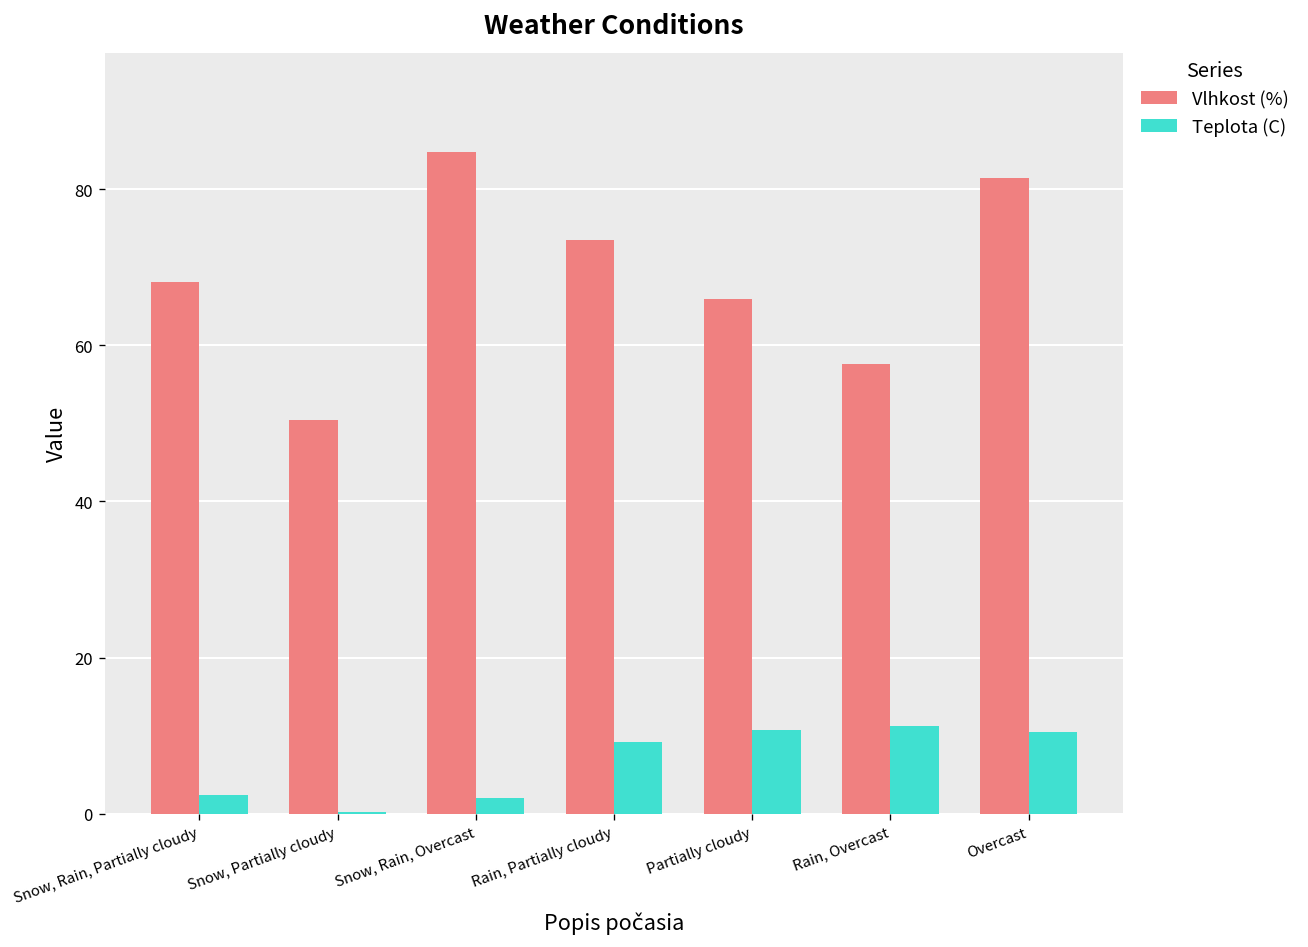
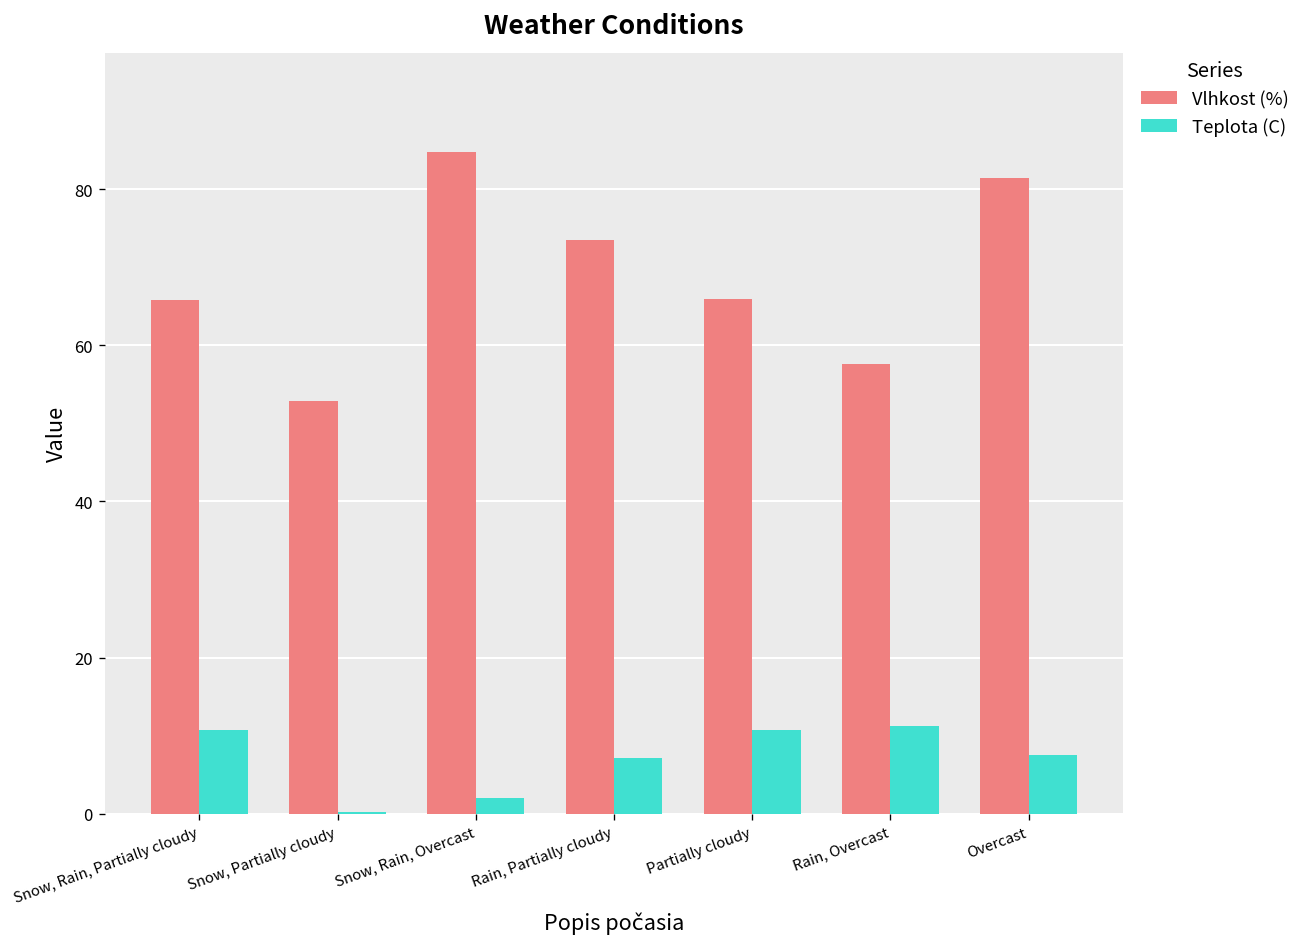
  {
    "Vlhkost (%)": {
-     "Snow, Rain, Partially cloudy": 68,
-     "Snow, Partially cloudy": 50,
+     "Snow, Rain, Partially cloudy": 66,
+     "Snow, Partially cloudy": 53,
      "Snow, Rain, Overcast": 85,
      "Rain, Partially cloudy": 74,
      "Partially cloudy": 66,
      "Rain, Overcast": 58,
      "Overcast": 82
    },
    "Teplota (C)": {
-     "Snow, Rain, Partially cloudy": 2,
+     "Snow, Rain, Partially cloudy": 11,
      "Snow, Rain, Overcast": 2,
-     "Rain, Partially cloudy": 9,
+     "Rain, Partially cloudy": 7,
      "Partially cloudy": 11,
      "Rain, Overcast": 11,
-     "Overcast": 10
+     "Overcast": 8
    }
  }
